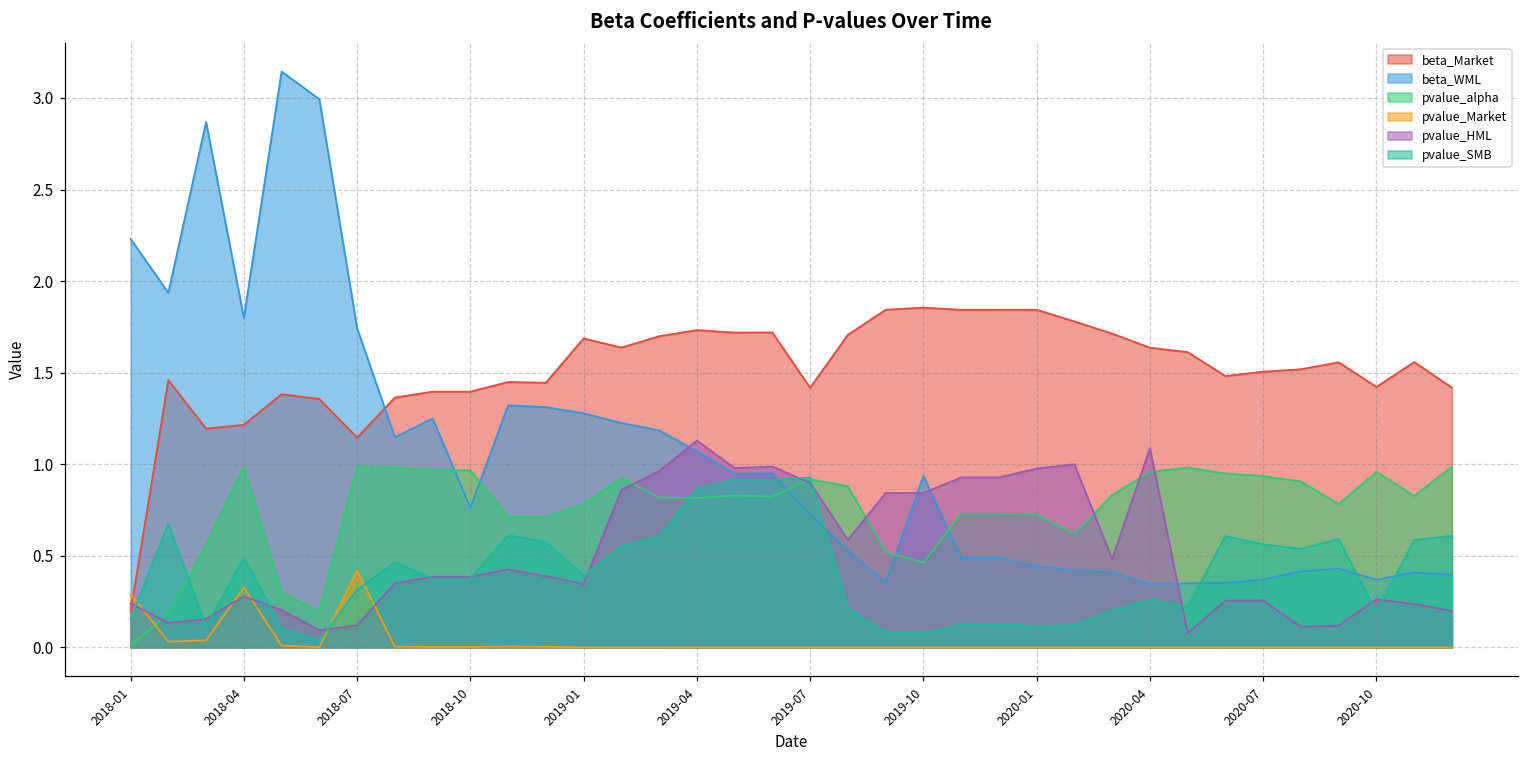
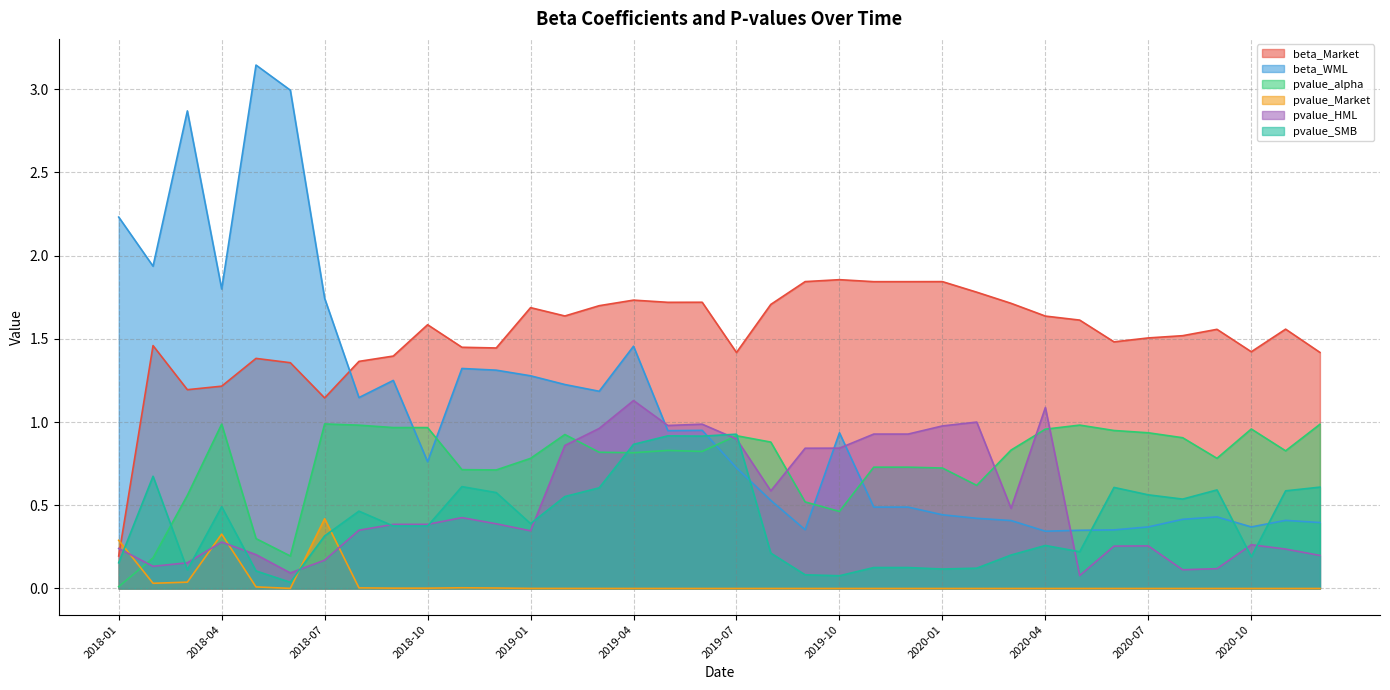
  {
    "beta_Market": {
      "2018-01": 0.20,
      "2018-04": 1.22,
      "2018-07": 1.14,
-     "2018-10": 1.40,
+     "2018-10": 1.58,
      "2019-01": 1.69,
      "2019-04": 1.73,
      "2019-07": 1.42,
      "2019-10": 1.85,
      "2020-01": 1.84,
      "2020-04": 1.64,
      "2020-07": 1.51,
      "2020-10": 1.42
    },
    "beta_WML": {
      "2018-01": 2.23,
      "2018-04": 1.80,
      "2018-07": 1.74,
      "2018-10": 0.76,
      "2019-01": 1.28,
-     "2019-04": 1.07,
+     "2019-04": 1.46,
      "2019-07": 0.72,
      "2019-10": 0.94,
      "2020-01": 0.44,
      "2020-04": 0.34,
      "2020-07": 0.37,
      "2020-10": 0.37
    },
    "pvalue_Market": {
      "2018-01": 0.29,
      "2018-04": 0.33,
      "2018-07": 0.42,
      "2018-10": 0.00,
      "2019-01": 0.00,
      "2019-04": 0.00,
      "2019-07": 0.00,
      "2019-10": 0.00,
      "2020-01": 0.00,
      "2020-04": 0.00,
      "2020-07": 0.00,
      "2020-10": 0.00
    },
    "pvalue_HML": {
      "2018-01": 0.24,
      "2018-04": 0.28,
-     "2018-07": 0.12,
+     "2018-07": 0.17,
      "2019-01": 0.35,
      "2019-04": 1.13,
      "2019-07": 0.90,
      "2019-10": 0.84,
      "2020-01": 0.98,
      "2020-04": 1.09,
      "2020-07": 0.26,
      "2020-10": 0.26
    }
  }
